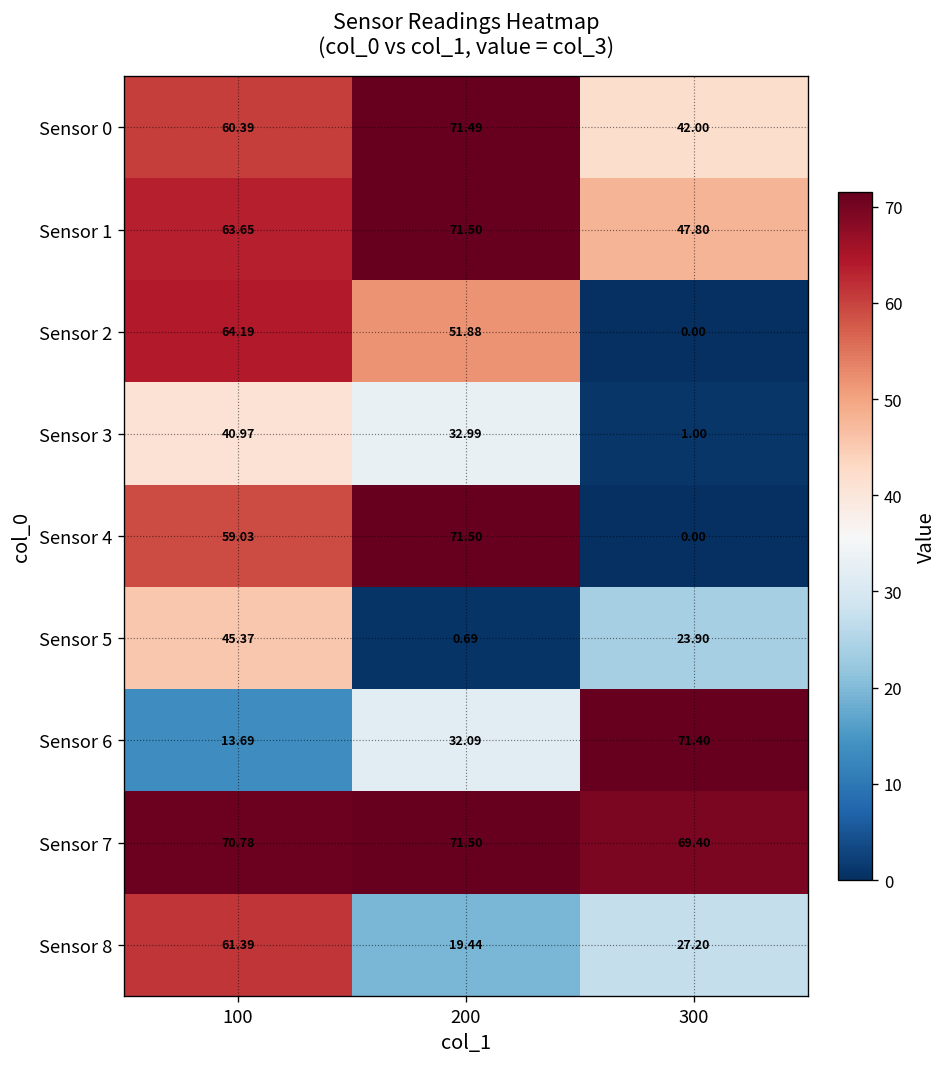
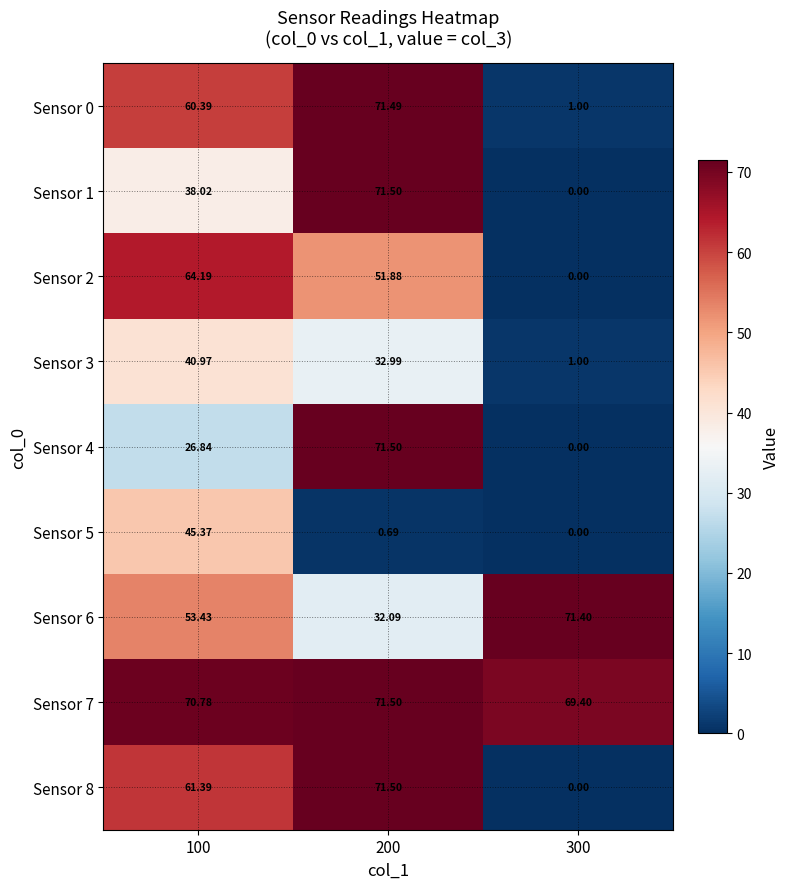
  {
    "Sensor 0": {
      "100": 60.39,
      "200": 71.49,
-     "300": 42.00
+     "300": 1.00
    },
    "Sensor 1": {
-     "100": 63.65,
+     "100": 38.02,
      "200": 71.50,
-     "300": 47.80
+     "300": 0.00
    },
    "Sensor 2": {
      "100": 64.19,
      "200": 51.88,
      "300": 0.00
    },
    "Sensor 3": {
      "100": 40.97,
      "200": 32.99,
      "300": 1.00
    },
    "Sensor 4": {
-     "100": 59.03,
+     "100": 26.84,
      "200": 71.50,
      "300": 0.00
    },
    "Sensor 5": {
      "100": 45.37,
      "200": 0.69,
-     "300": 23.90
+     "300": 0.00
    },
    "Sensor 6": {
-     "100": 13.69,
+     "100": 53.43,
      "200": 32.09,
      "300": 71.40
    },
    "Sensor 7": {
      "100": 70.78,
      "200": 71.50,
      "300": 69.40
    },
    "Sensor 8": {
      "100": 61.39,
-     "200": 19.44,
-     "300": 27.20
+     "200": 71.50,
+     "300": 0.00
    }
  }
